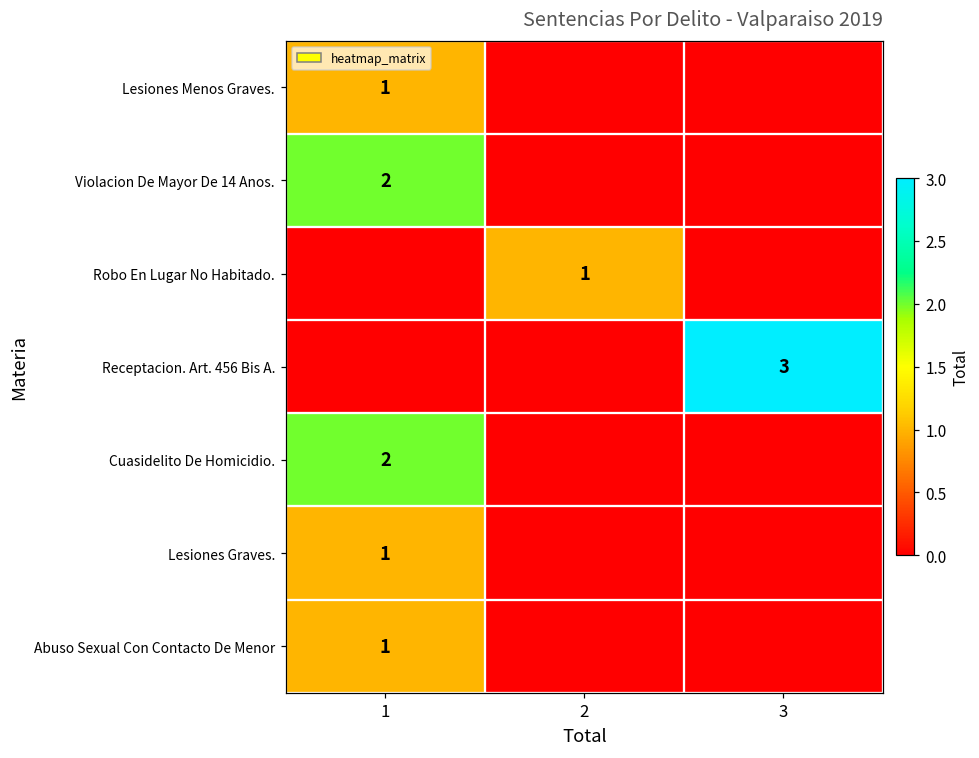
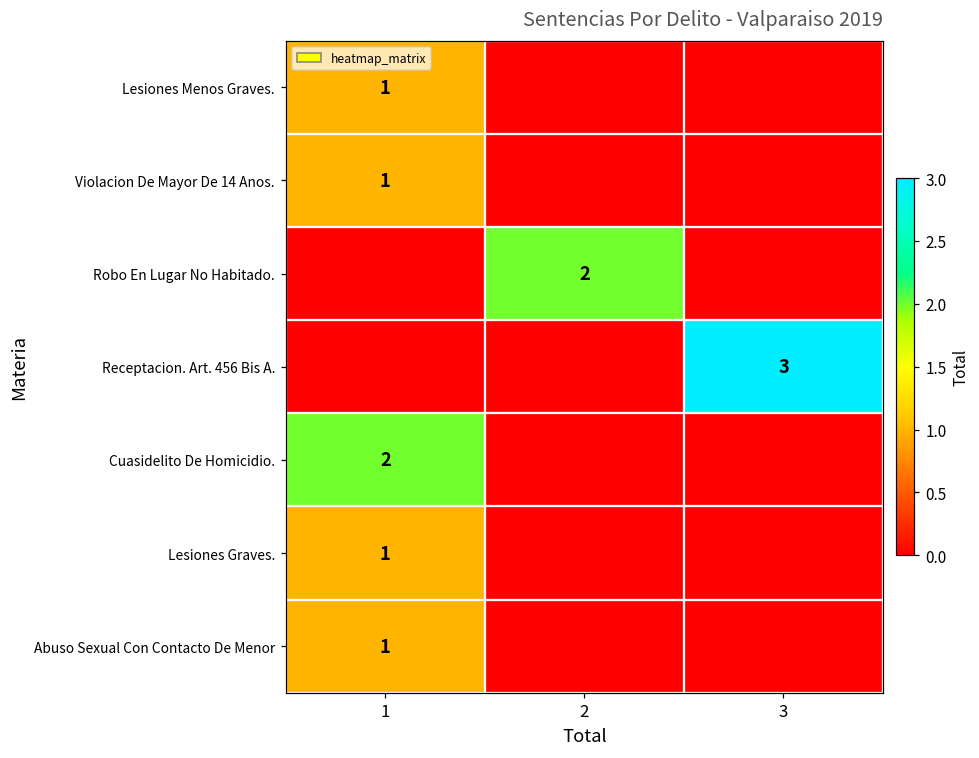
  {
    "Lesiones Menos Graves.": {
      "1": 1
    },
    "Violacion De Mayor De 14 Anos.": {
-     "1": 2
+     "1": 1
    },
    "Robo En Lugar No Habitado.": {
-     "2": 1
+     "2": 2
    },
    "Receptacion. Art. 456 Bis A.": {
      "3": 3
    },
    "Cuasidelito De Homicidio.": {
      "1": 2
    },
    "Lesiones Graves.": {
      "1": 1
    },
    "Abuso Sexual Con Contacto De Menor": {
      "1": 1
    }
  }
